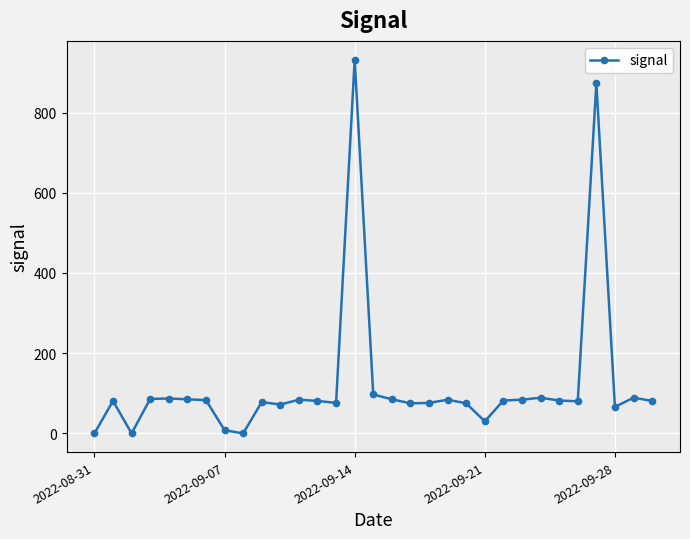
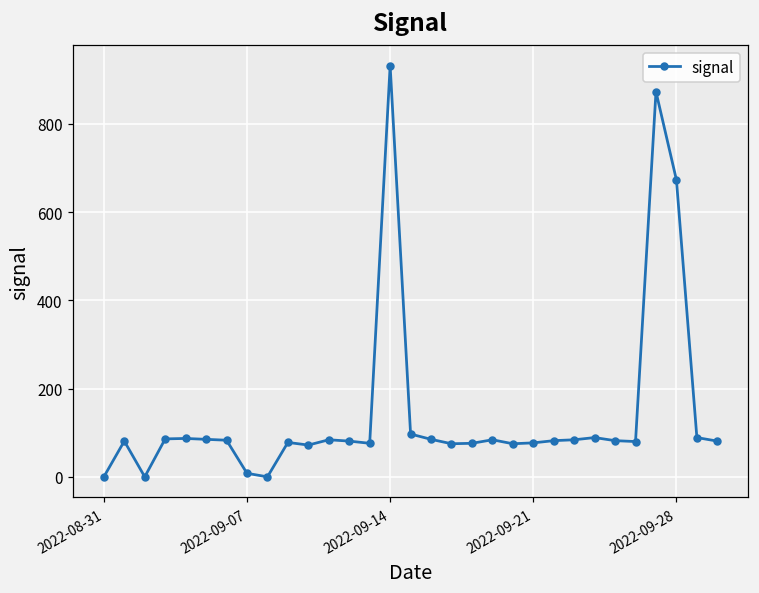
  {
    "2022-08-31": 0,
    "2022-09-07": 10,
    "2022-09-14": 930,
-   "2022-09-21": 30,
-   "2022-09-28": 70
+   "2022-09-21": 80,
+   "2022-09-28": 670
  }
